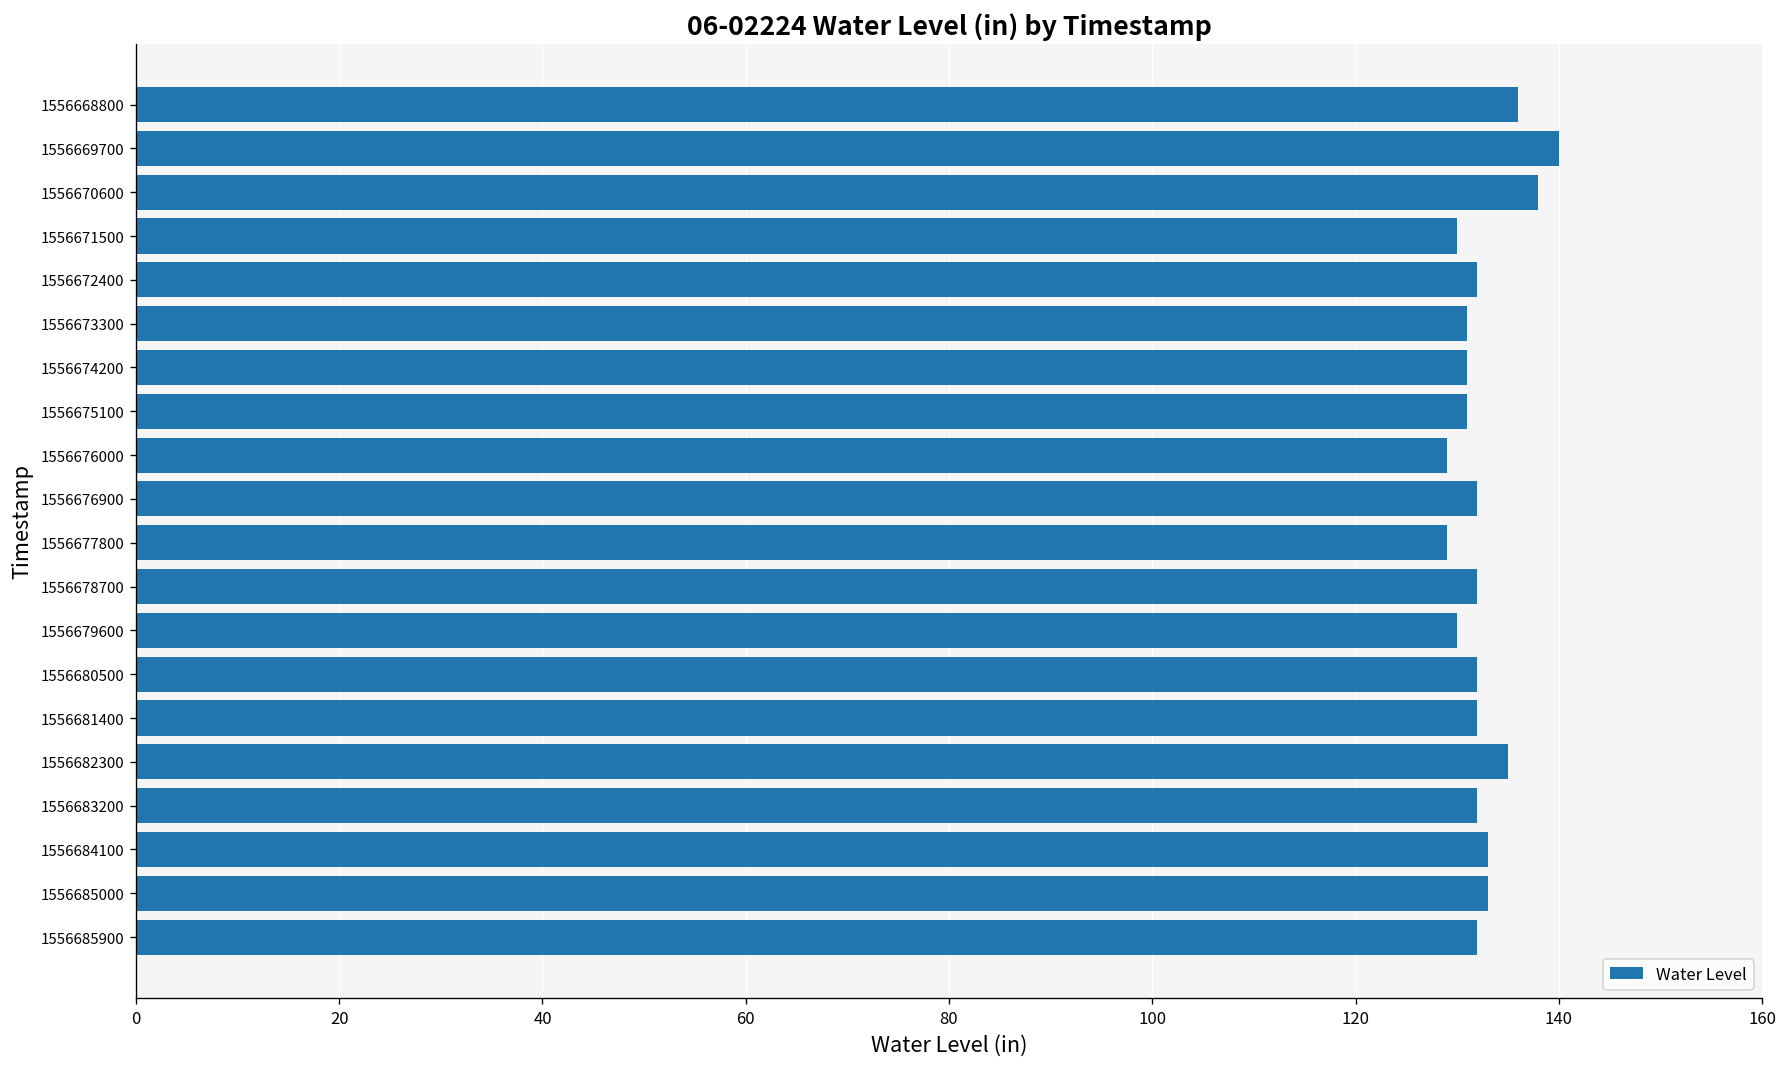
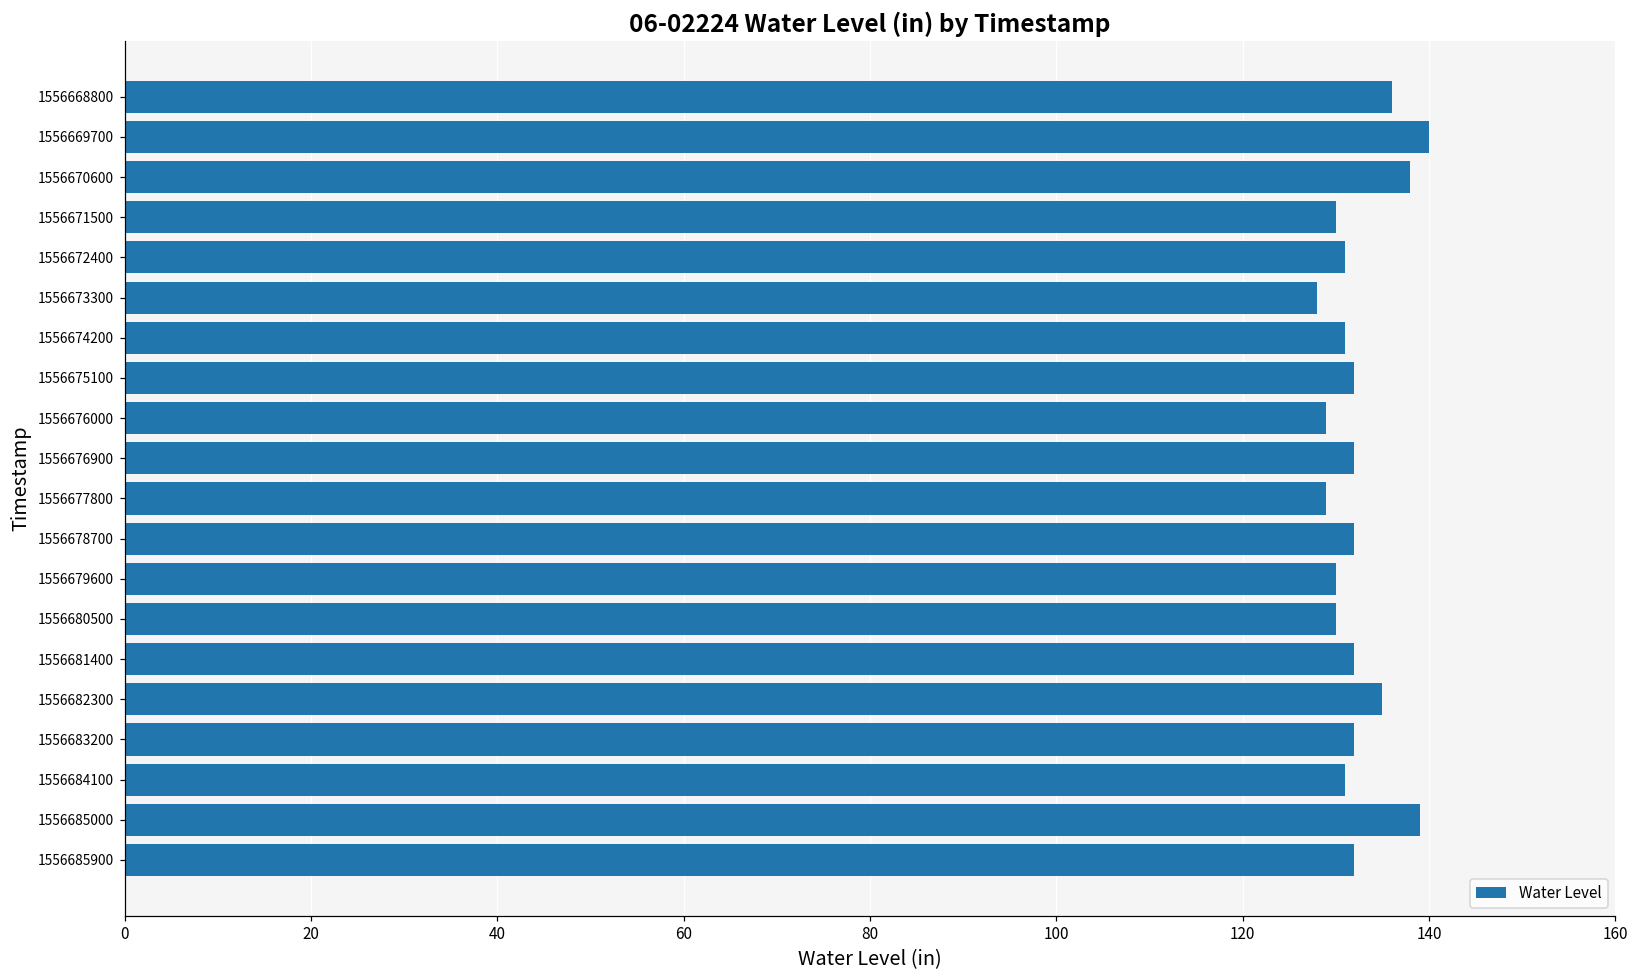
  {
    "1556668800": 136,
    "1556669700": 140,
    "1556670600": 138,
    "1556671500": 130,
-   "1556672400": 132,
-   "1556673300": 131,
+   "1556672400": 131,
+   "1556673300": 128,
    "1556674200": 131,
-   "1556675100": 131,
+   "1556675100": 132,
    "1556676000": 129,
    "1556676900": 132,
    "1556677800": 129,
    "1556678700": 132,
    "1556679600": 130,
-   "1556680500": 132,
+   "1556680500": 130,
    "1556681400": 132,
    "1556682300": 135,
    "1556683200": 132,
-   "1556684100": 133,
-   "1556685000": 133,
+   "1556684100": 131,
+   "1556685000": 139,
    "1556685900": 132
  }
